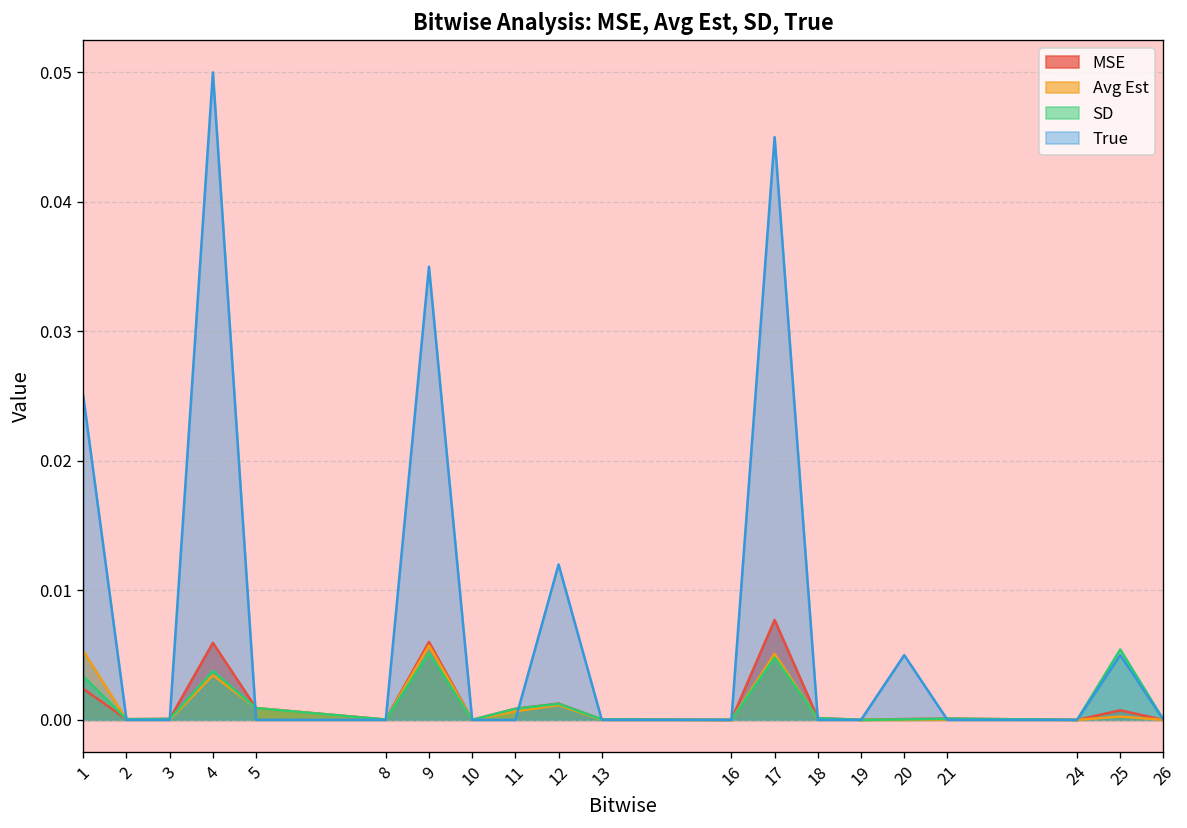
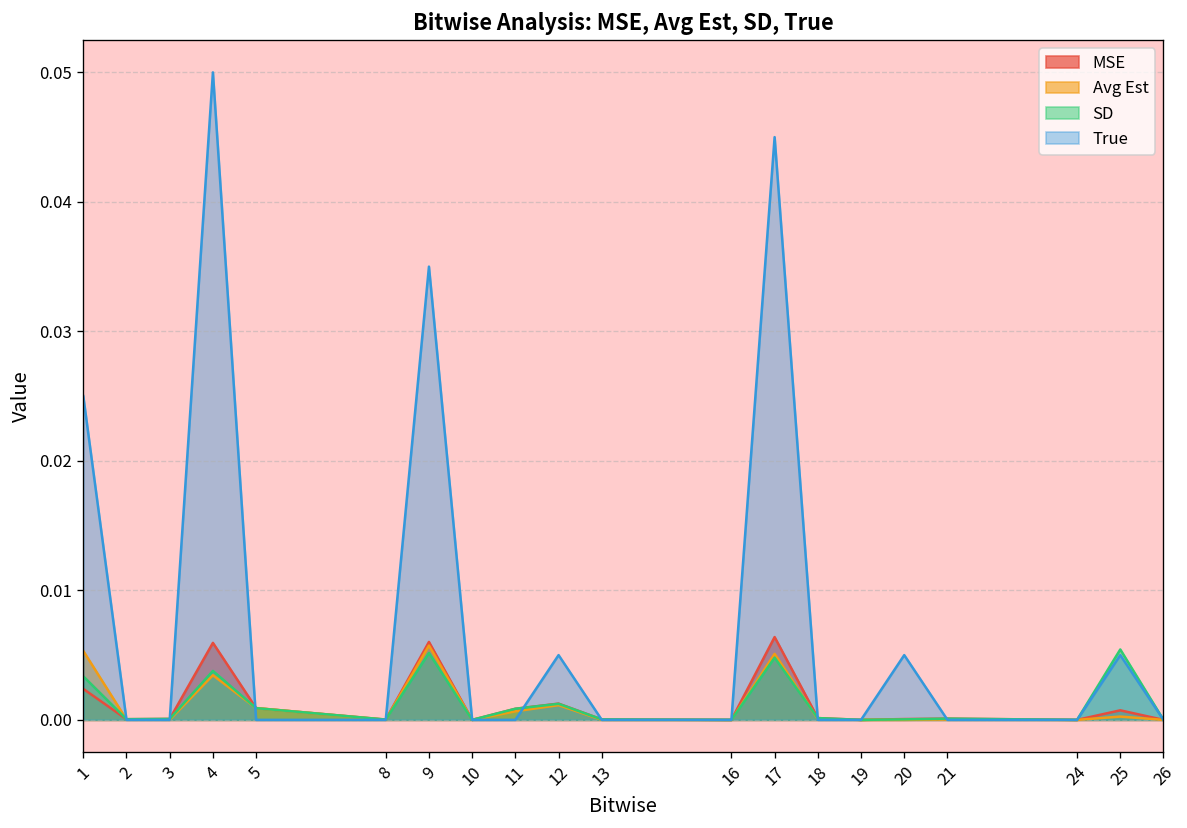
  {
    "MSE": {
      "1": 0.0024,
      "4": 0.0059,
      "9": 0.0060,
-     "17": 0.0077,
+     "17": 0.0064,
      "25": 0.0007
    },
    "Avg Est": {
      "1": 0.0053,
      "4": 0.0034,
      "9": 0.0057,
      "17": 0.0051,
      "25": 0.0003
    },
    "SD": {
      "1": 0.0034,
      "4": 0.0038,
      "9": 0.0052,
      "17": 0.0048,
      "25": 0.0054
    },
    "True": {
      "1": 0.025,
      "4": 0.050,
      "5": 0.000,
      "9": 0.035,
      "11": 0.000,
-     "12": 0.012,
+     "12": 0.005,
      "17": 0.045,
      "20": 0.005,
      "25": 0.005
    }
  }
